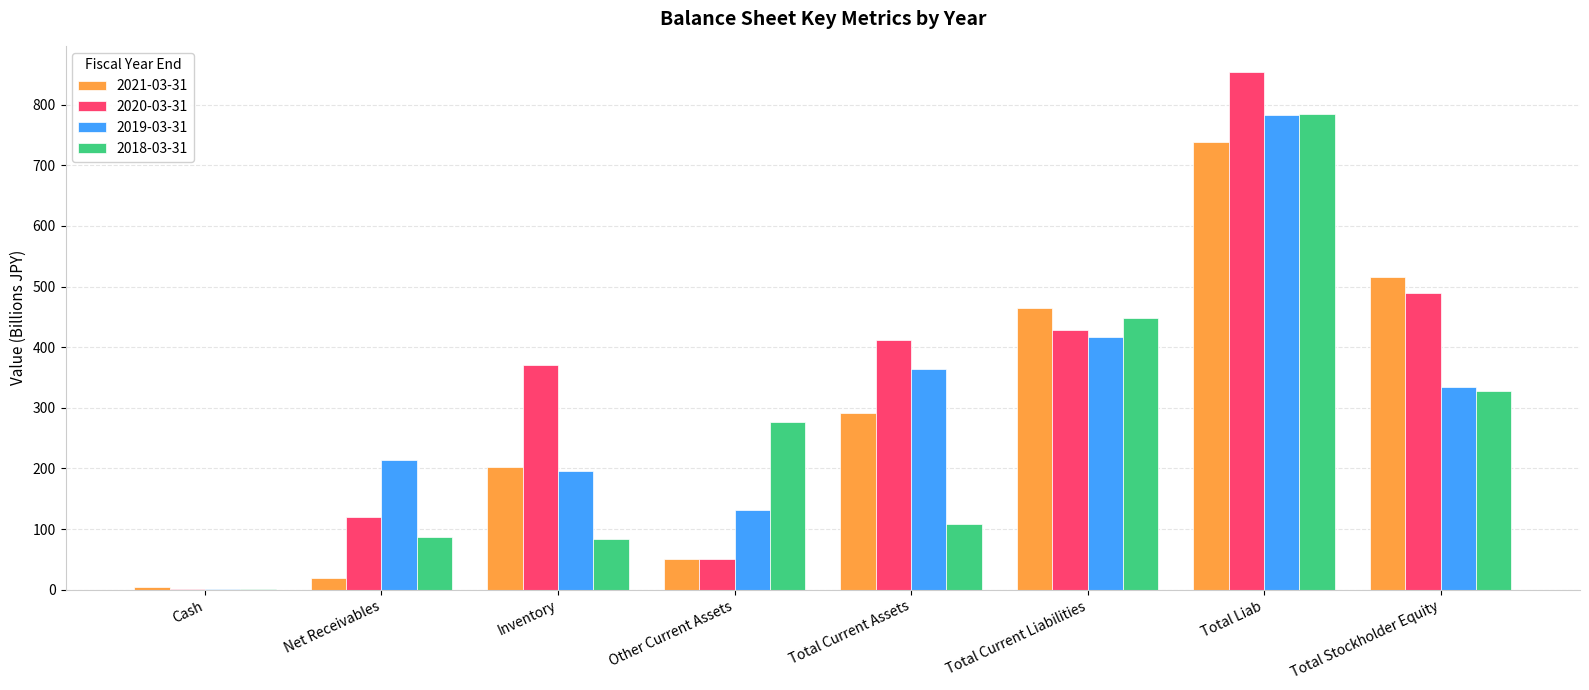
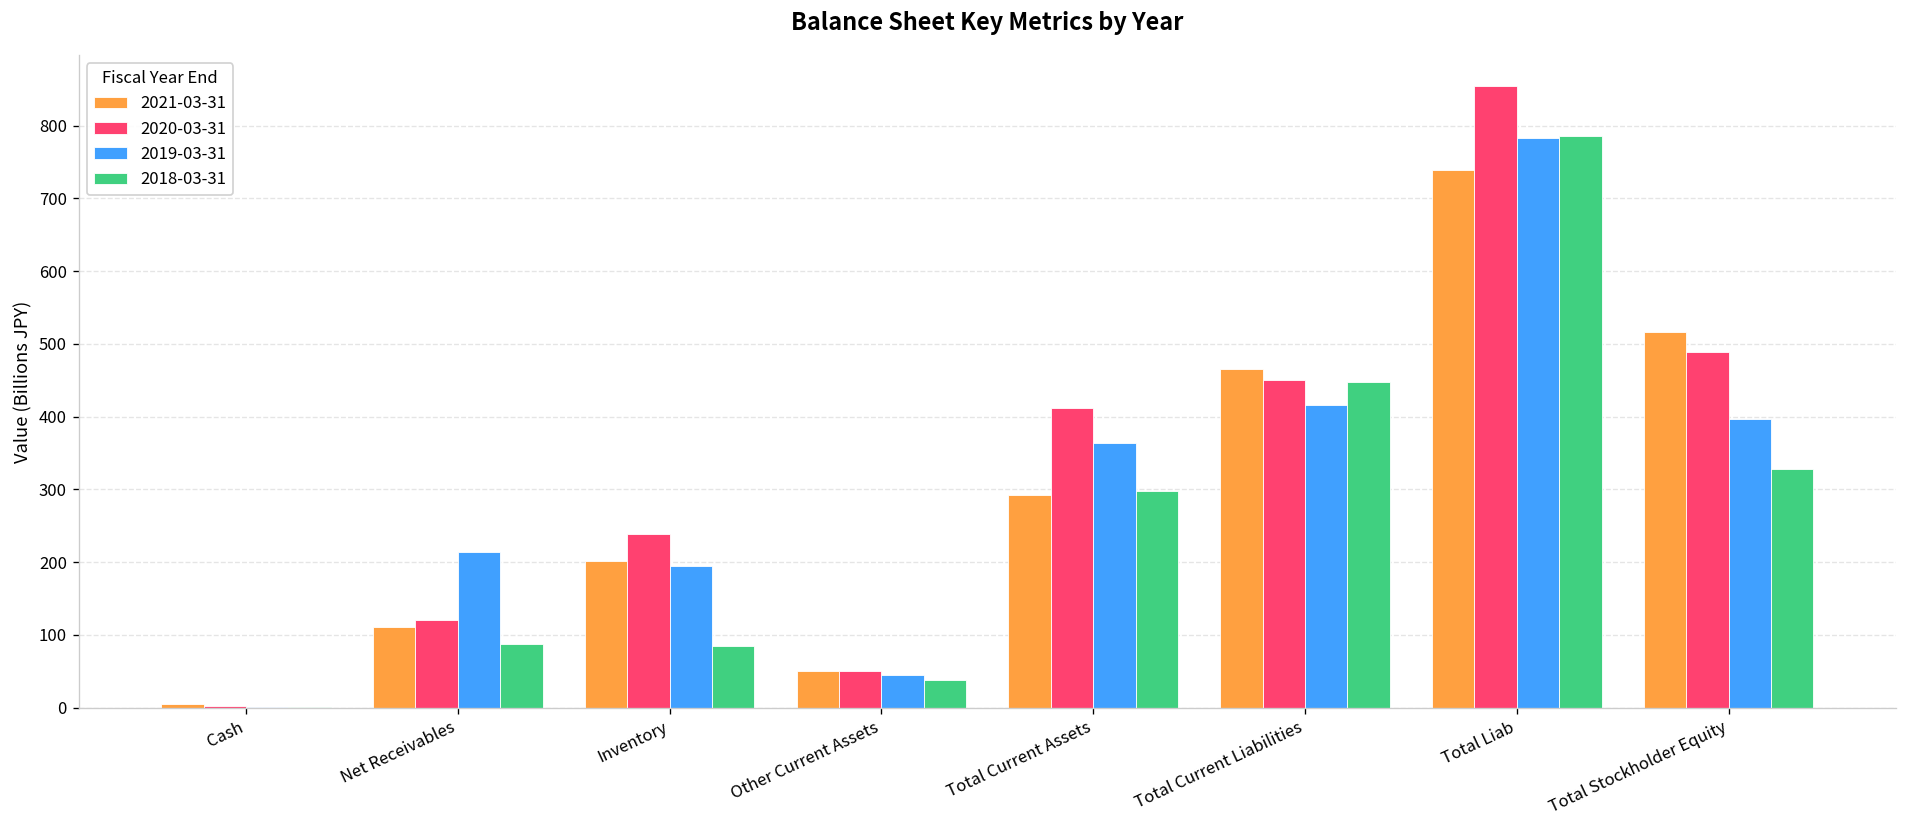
  {
    "2021-03-31": {
      "Cash": 10,
-     "Net Receivables": 20,
+     "Net Receivables": 110,
      "Inventory": 200,
      "Other Current Assets": 50,
      "Total Current Assets": 290,
      "Total Current Liabilities": 460,
      "Total Liab": 740,
      "Total Stockholder Equity": 520
    },
    "2020-03-31": {
      "Net Receivables": 120,
-     "Inventory": 370,
+     "Inventory": 240,
      "Other Current Assets": 50,
      "Total Current Assets": 410,
-     "Total Current Liabilities": 430,
+     "Total Current Liabilities": 450,
      "Total Liab": 850,
      "Total Stockholder Equity": 490
    },
    "2019-03-31": {
      "Net Receivables": 210,
      "Inventory": 200,
-     "Other Current Assets": 130,
+     "Other Current Assets": 40,
      "Total Current Assets": 360,
      "Total Current Liabilities": 420,
      "Total Liab": 780,
-     "Total Stockholder Equity": 330
+     "Total Stockholder Equity": 400
    },
    "2018-03-31": {
      "Net Receivables": 90,
      "Inventory": 80,
-     "Other Current Assets": 280,
-     "Total Current Assets": 110,
+     "Other Current Assets": 40,
+     "Total Current Assets": 300,
      "Total Current Liabilities": 450,
      "Total Liab": 780,
      "Total Stockholder Equity": 330
    }
  }
